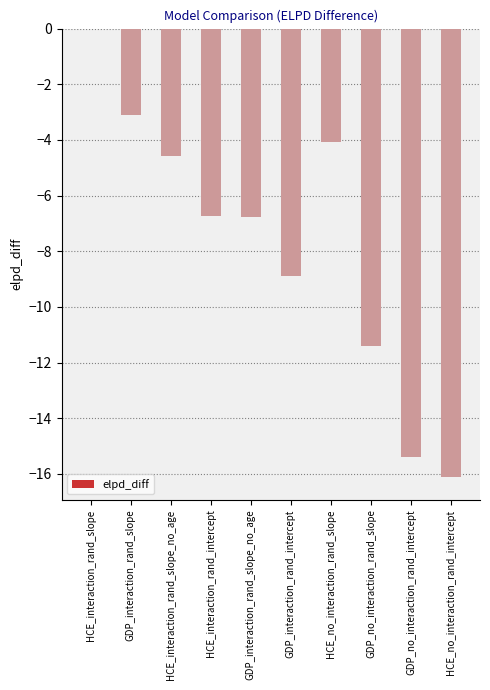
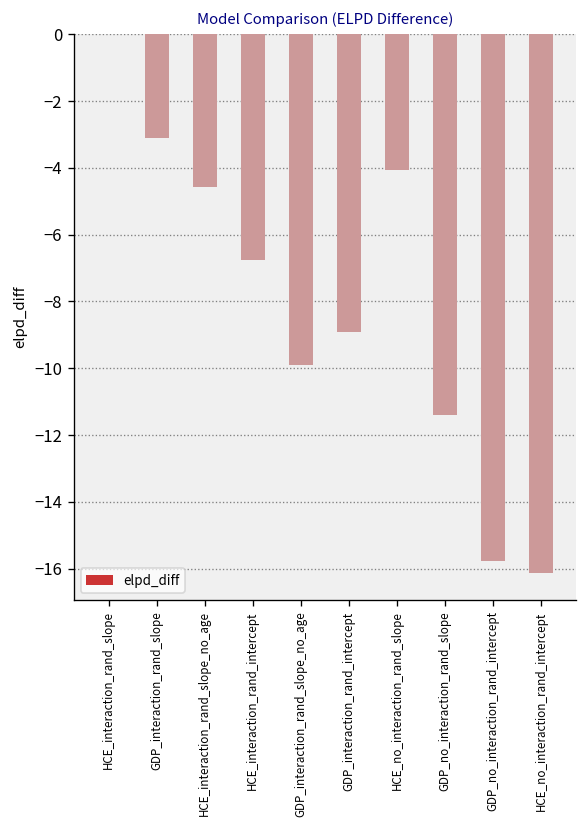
  {
    "HCE_interaction_rand_slope": 0.0,
    "GDP_interaction_rand_slope": -3.1,
    "HCE_interaction_rand_slope_no_age": -4.6,
    "HCE_interaction_rand_intercept": -6.8,
-   "GDP_interaction_rand_slope_no_age": -6.8,
+   "GDP_interaction_rand_slope_no_age": -9.9,
    "GDP_interaction_rand_intercept": -8.9,
    "HCE_no_interaction_rand_slope": -4.1,
    "GDP_no_interaction_rand_slope": -11.4,
-   "GDP_no_interaction_rand_intercept": -15.4,
+   "GDP_no_interaction_rand_intercept": -15.8,
    "HCE_no_interaction_rand_intercept": -16.1
  }
